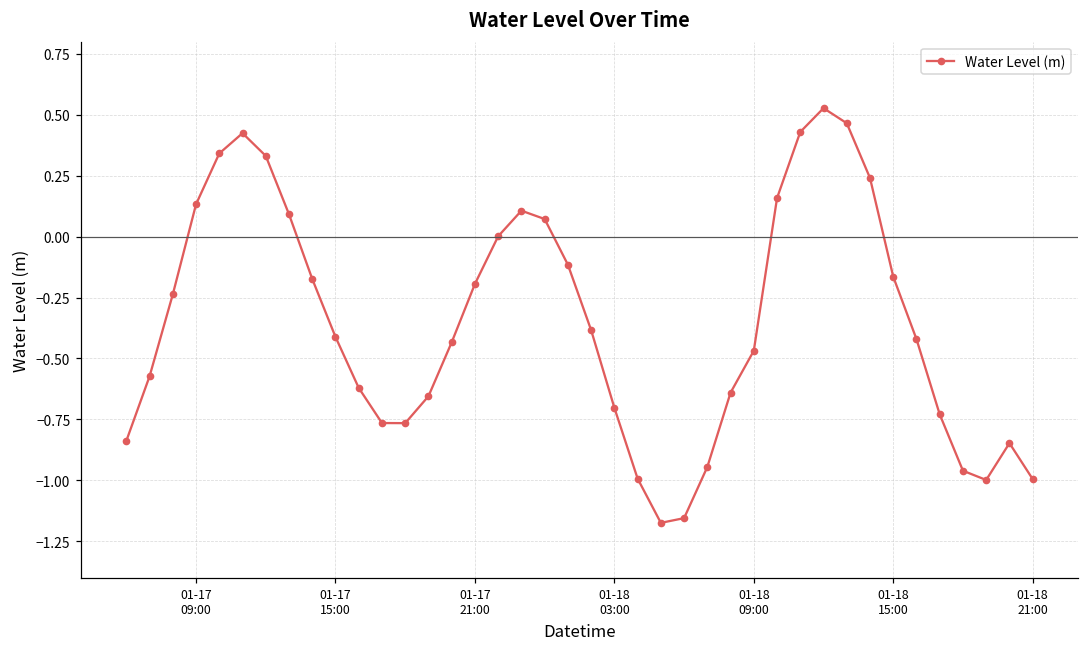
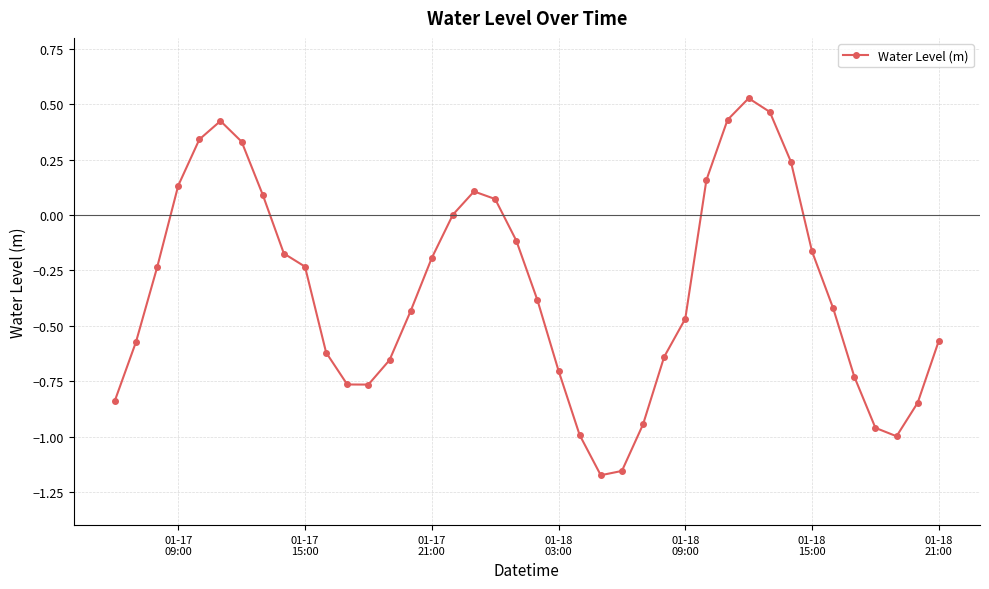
  {
    "01-17 09:00": 0.13,
-   "01-17 15:00": -0.41,
+   "01-17 15:00": -0.23,
    "01-17 21:00": -0.19,
    "01-18 03:00": -0.70,
    "01-18 09:00": -0.47,
    "01-18 15:00": -0.16,
-   "01-18 21:00": -1.00
+   "01-18 21:00": -0.57
  }
